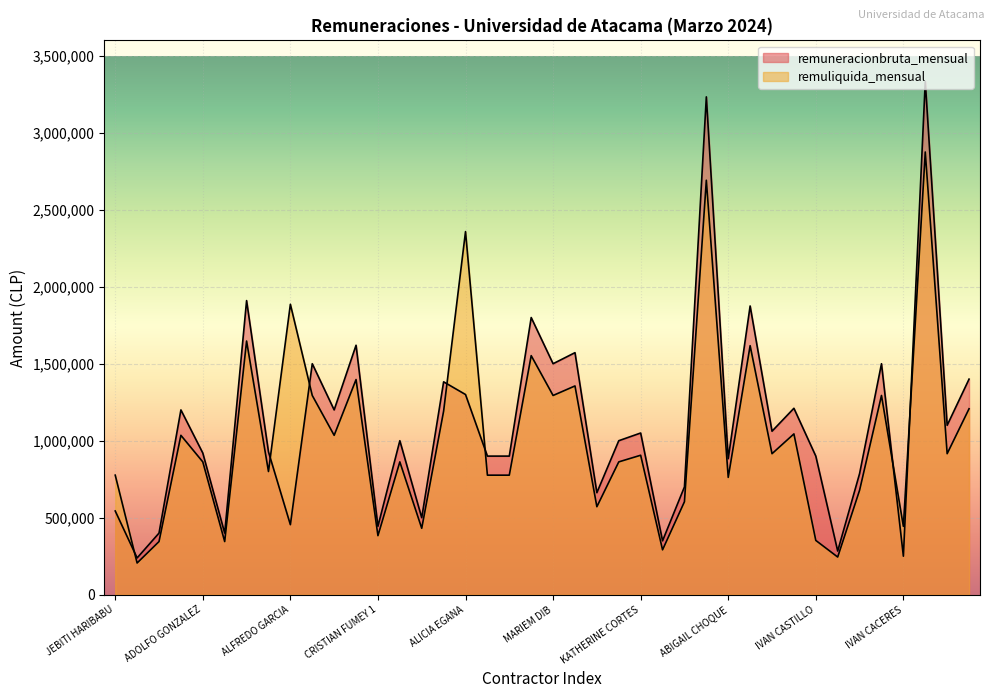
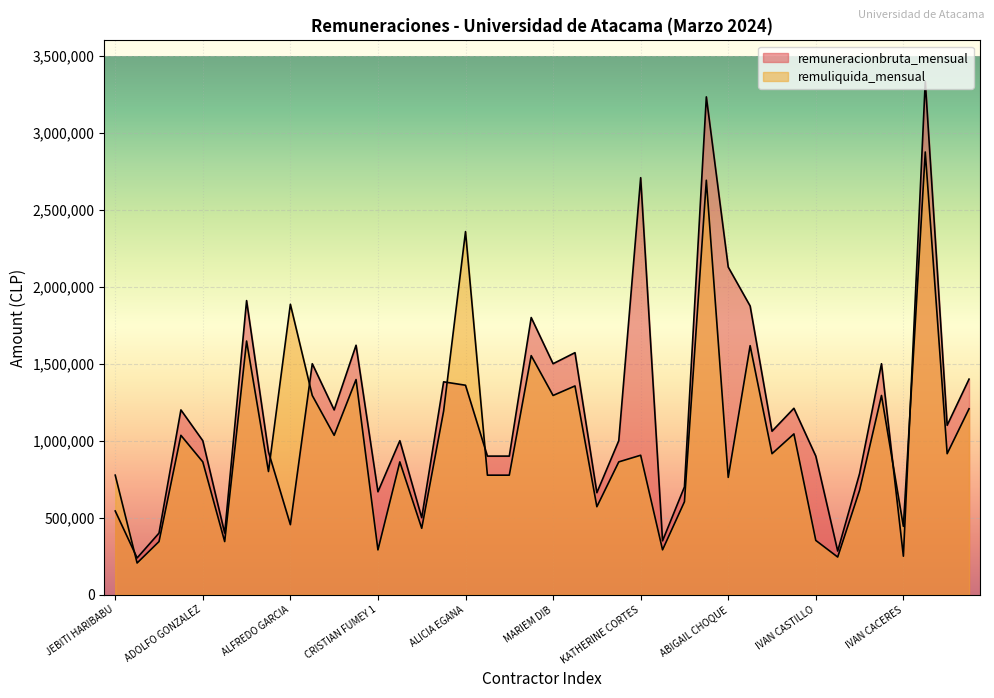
  {
    "remuneracionbruta_mensual": {
      "JEBITI HARIBABU": "540,000",
-     "ADOLFO GONZALEZ": "920,000",
+     "ADOLFO GONZALEZ": "1,000,000",
      "ALFREDO GARCIA": "450,000",
-     "CRISTIAN FUMEY 1": "440,000",
-     "ALICIA EGANA": "1,300,000",
+     "CRISTIAN FUMEY 1": "670,000",
+     "ALICIA EGANA": "1,360,000",
      "MARIEM DIB": "1,500,000",
-     "KATHERINE CORTES": "1,050,000",
-     "ABIGAIL CHOQUE": "880,000",
+     "KATHERINE CORTES": "2,710,000",
+     "ABIGAIL CHOQUE": "2,130,000",
      "IVAN CASTILLO": "900,000",
      "IVAN CACERES": "250,000"
    },
    "remuliquida_mensual": {
      "JEBITI HARIBABU": "780,000",
      "ADOLFO GONZALEZ": "860,000",
      "ALFREDO GARCIA": "1,890,000",
-     "CRISTIAN FUMEY 1": "380,000",
+     "CRISTIAN FUMEY 1": "290,000",
      "ALICIA EGANA": "2,360,000",
      "MARIEM DIB": "1,290,000",
      "KATHERINE CORTES": "910,000",
      "ABIGAIL CHOQUE": "760,000",
      "IVAN CASTILLO": "350,000",
      "IVAN CACERES": "440,000"
    }
  }
